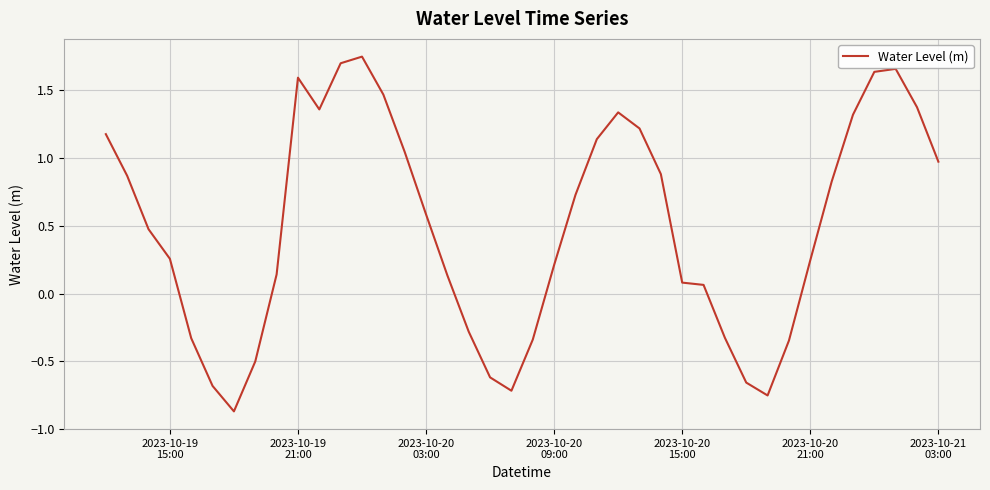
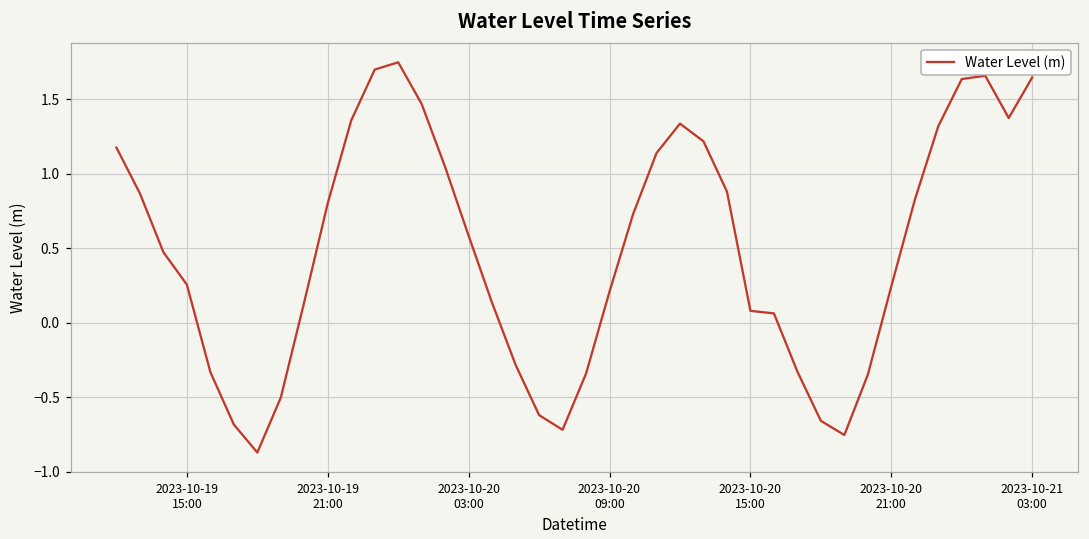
  {
    "2023-10-19 15:00": 0.26,
-   "2023-10-19 21:00": 1.59,
+   "2023-10-19 21:00": 0.80,
    "2023-10-20 03:00": 0.58,
    "2023-10-20 09:00": 0.21,
    "2023-10-20 15:00": 0.08,
    "2023-10-20 21:00": 0.25,
-   "2023-10-21 03:00": 0.97
+   "2023-10-21 03:00": 1.65
  }
